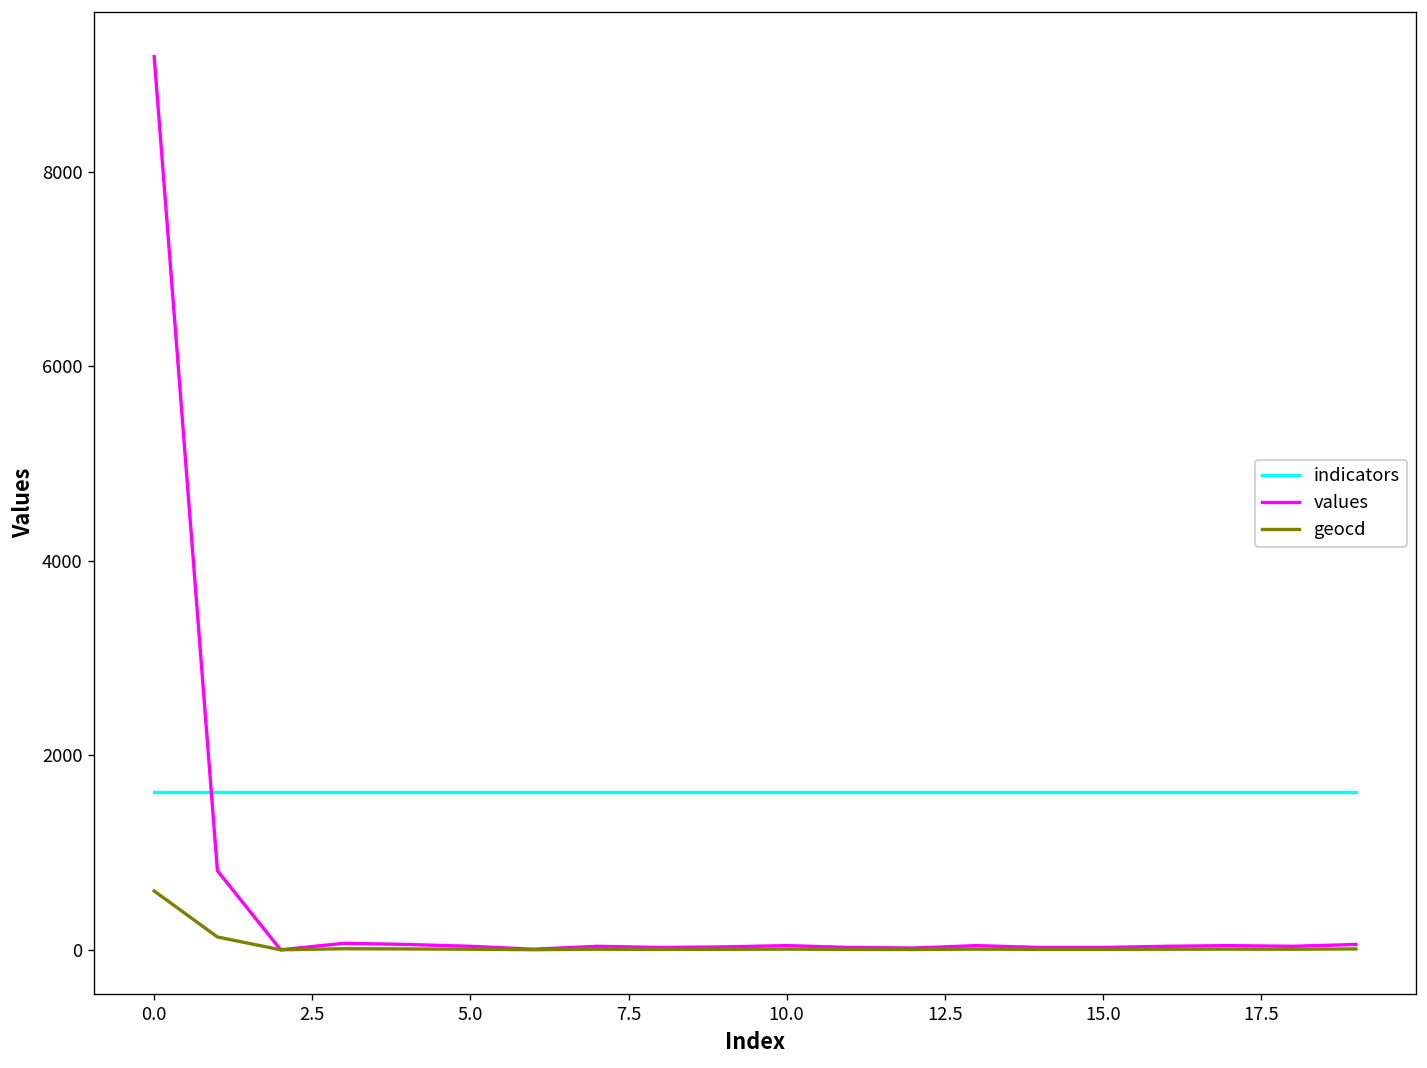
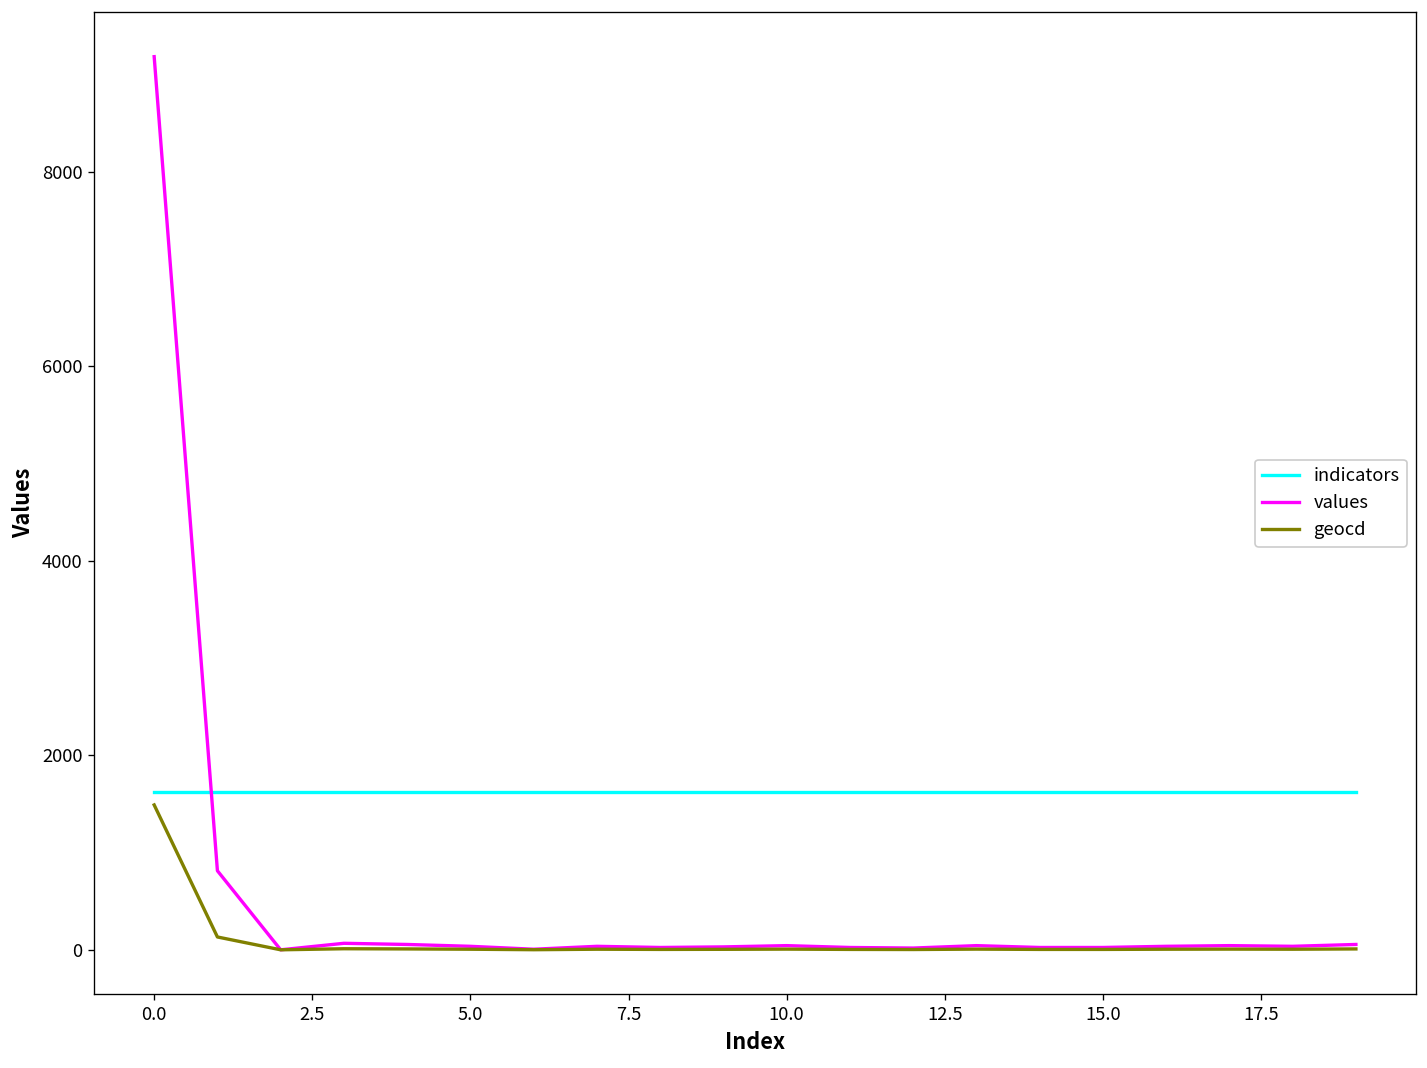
  {
    "indicators": {
      "0.0": 1600,
      "5.0": 1600,
      "10.0": 1600,
      "15.0": 1600
    },
    "values": {
      "0.0": 9200,
      "10.0": 0
    },
    "geocd": {
-     "0.0": 600,
+     "0.0": 1500,
      "10.0": 0
    }
  }
